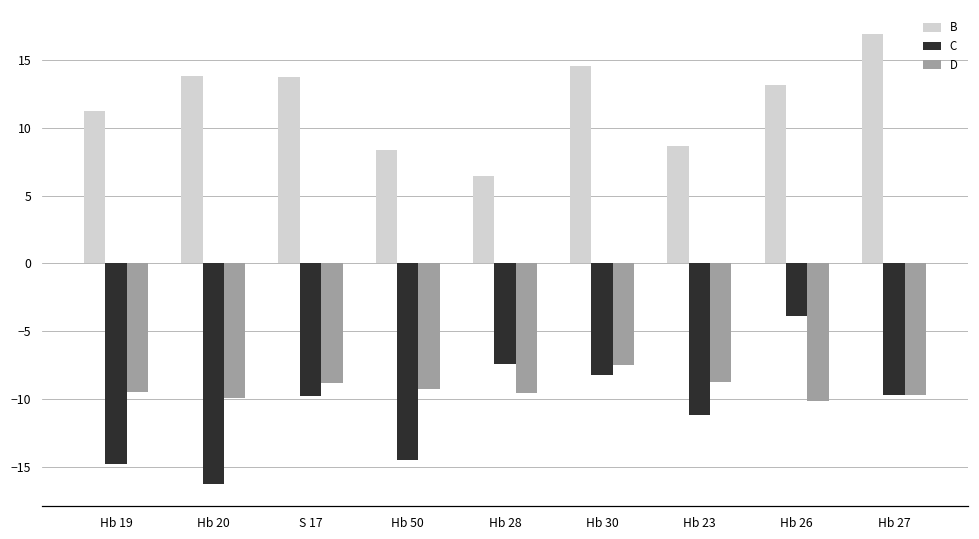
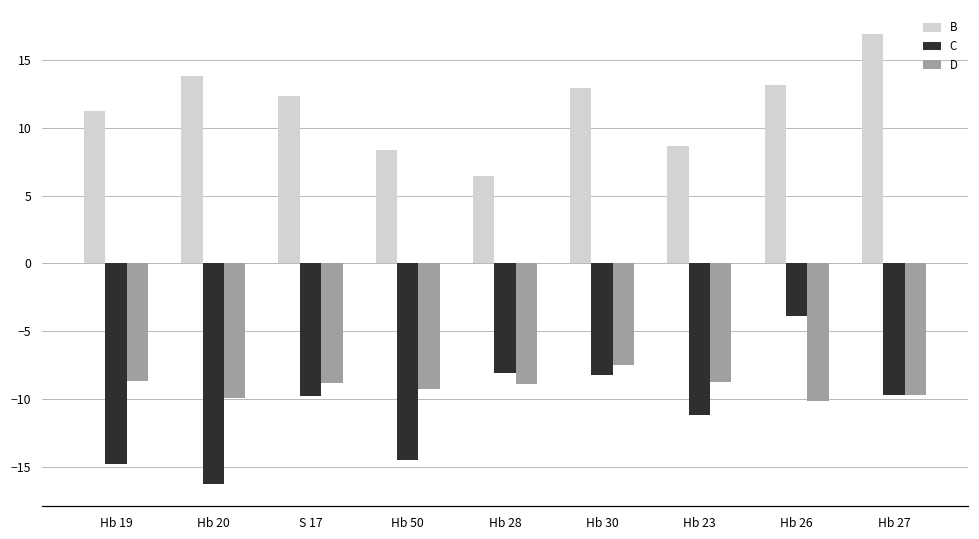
  {
    "B": {
      "Hb 19": 11.2,
      "Hb 20": 13.8,
-     "S 17": 13.7,
+     "S 17": 12.3,
      "Hb 50": 8.3,
      "Hb 28": 6.4,
-     "Hb 30": 14.6,
+     "Hb 30": 12.9,
      "Hb 23": 8.6,
      "Hb 26": 13.2,
      "Hb 27": 17.0
    },
    "C": {
      "Hb 19": -14.8,
      "Hb 20": -16.3,
      "S 17": -9.8,
      "Hb 50": -14.5,
-     "Hb 28": -7.4,
+     "Hb 28": -8.1,
      "Hb 30": -8.2,
      "Hb 23": -11.2,
      "Hb 26": -3.9,
      "Hb 27": -9.7
    },
    "D": {
-     "Hb 19": -9.5,
+     "Hb 19": -8.7,
      "Hb 20": -9.9,
      "S 17": -8.9,
      "Hb 50": -9.3,
-     "Hb 28": -9.6,
+     "Hb 28": -8.9,
      "Hb 30": -7.5,
      "Hb 23": -8.7,
      "Hb 26": -10.2,
      "Hb 27": -9.7
    }
  }
